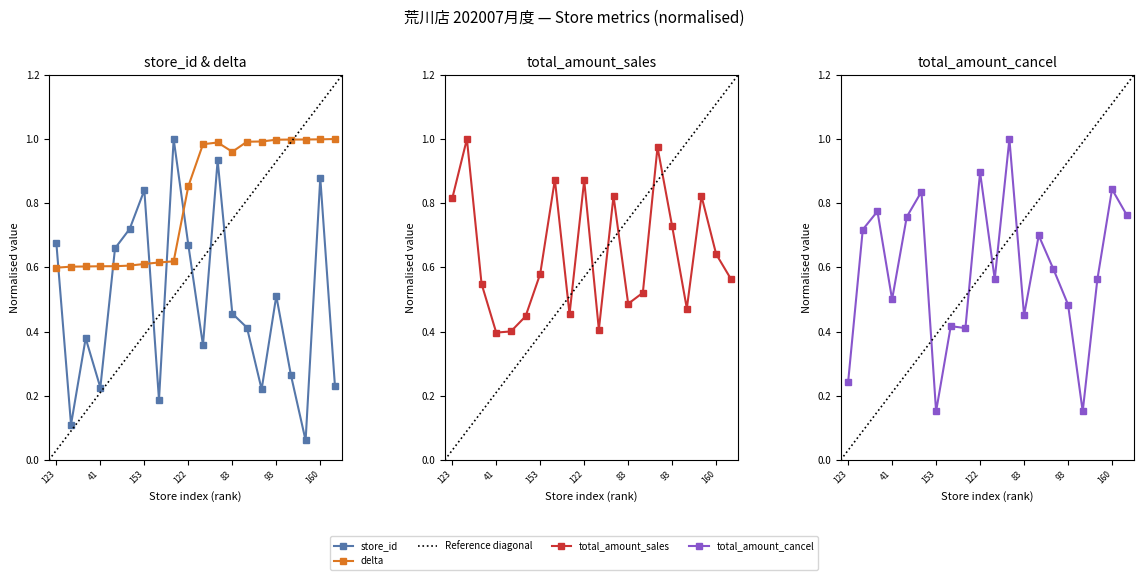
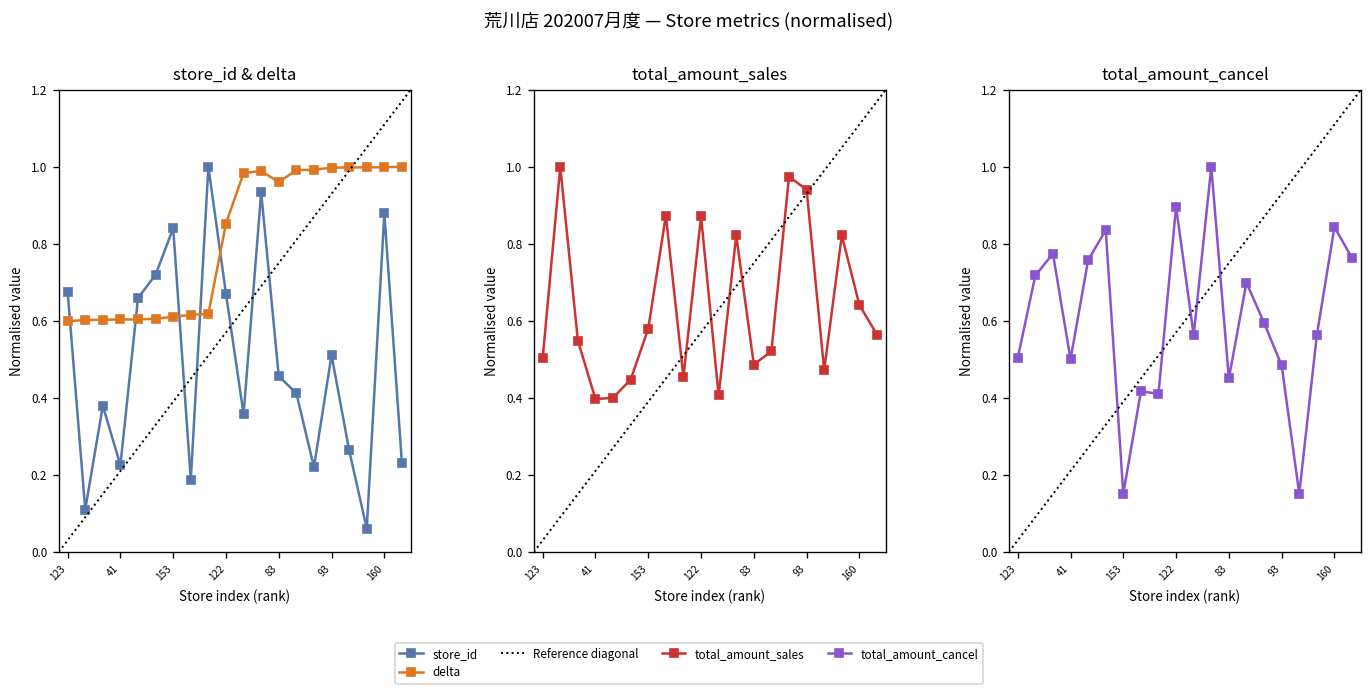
  {
    "store_id & delta": {
      "store_id": {
        "123": 0.68,
        "41": 0.23,
        "153": 0.84,
        "122": 0.67,
        "83": 0.46,
        "93": 0.51,
        "160": 0.88
      },
      "delta": {
        "123": 0.60,
        "41": 0.60,
        "153": 0.61,
        "122": 0.85,
        "83": 0.96,
        "93": 1.00,
        "160": 1.00
      }
    },
    "total_amount_sales": {
-     "123": 0.81,
+     "123": 0.50,
      "41": 0.40,
      "153": 0.58,
      "122": 0.87,
      "83": 0.49,
-     "93": 0.73,
+     "93": 0.94,
      "160": 0.64
    },
    "total_amount_cancel": {
-     "123": 0.24,
+     "123": 0.50,
      "41": 0.50,
      "153": 0.15,
      "122": 0.90,
      "83": 0.45,
      "93": 0.48,
      "160": 0.84
    }
  }
